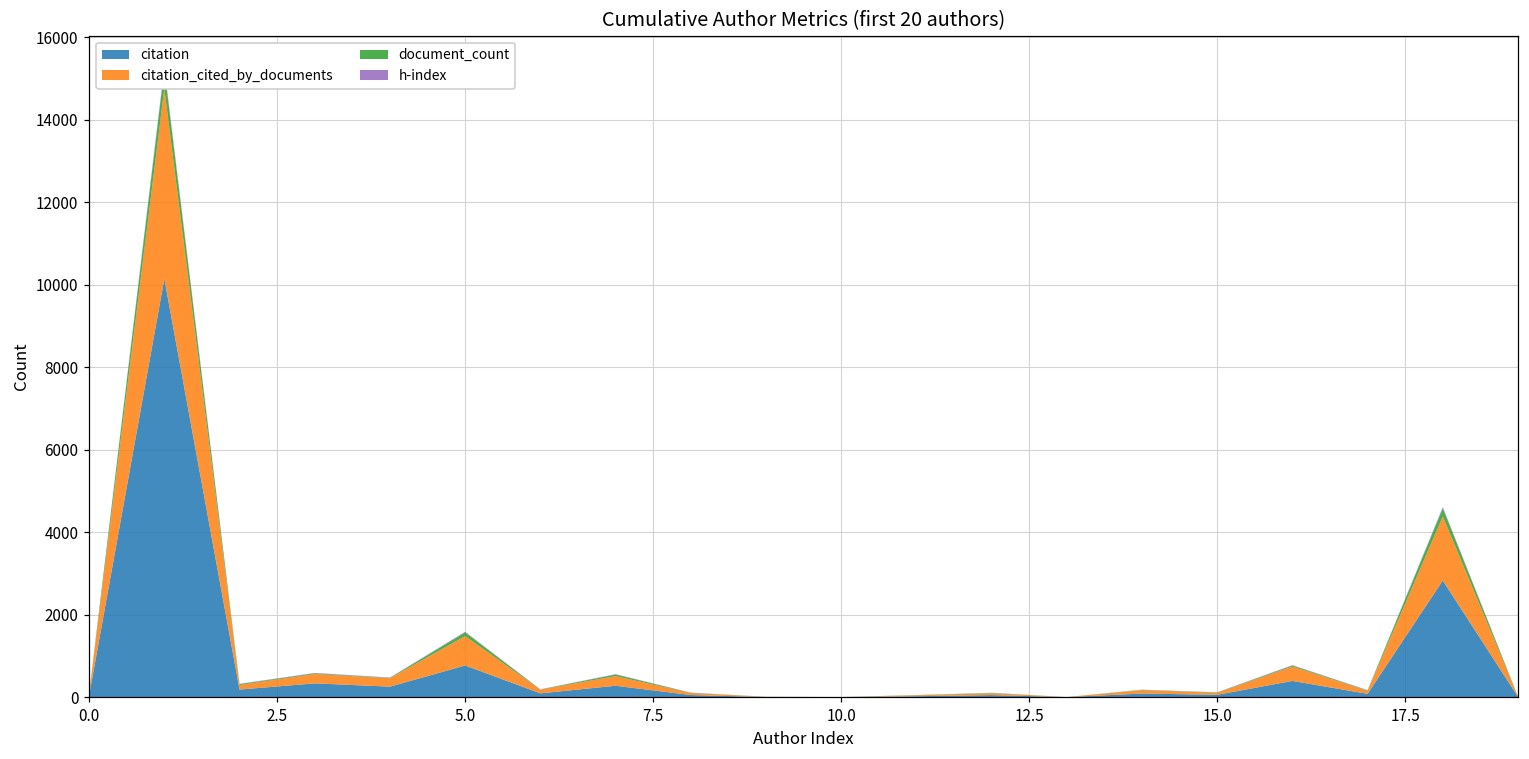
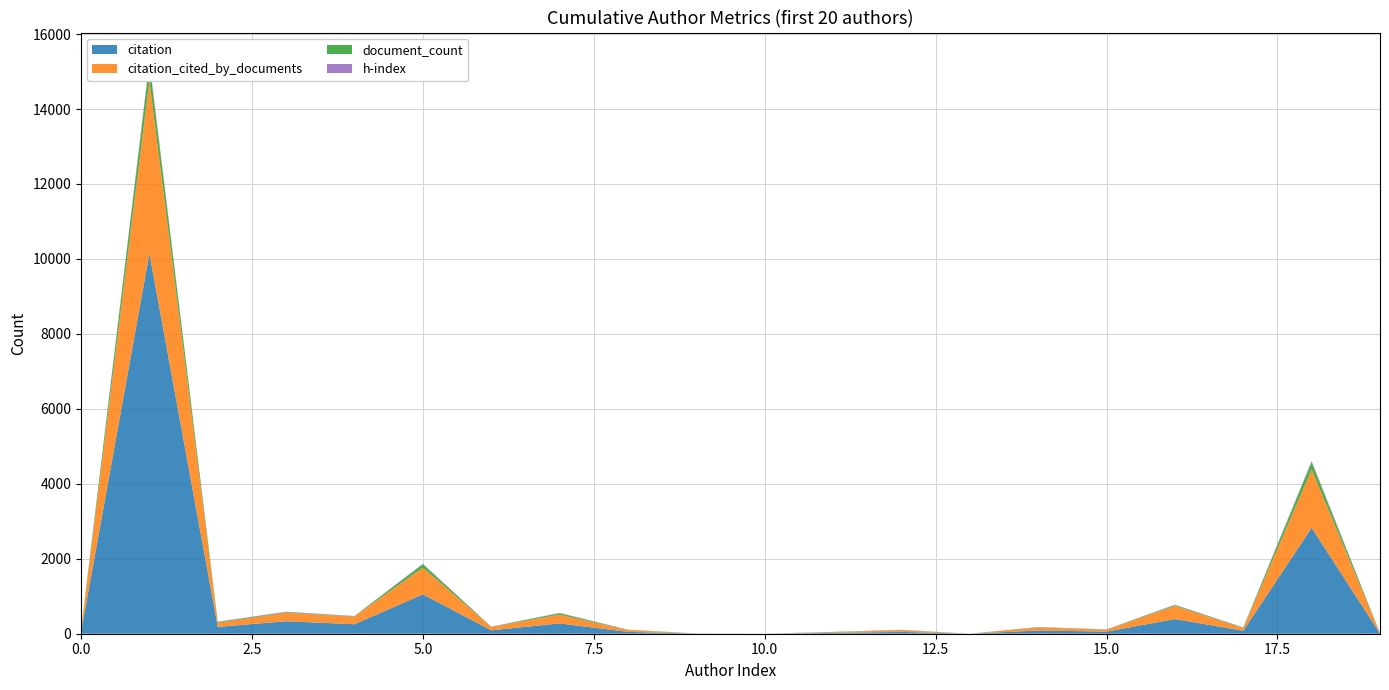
  {
    "citation": {
-     "5.0": 800
+     "5.0": 1100
    },
    "citation_cited_by_documents": {
      "5.0": 700
    }
  }
